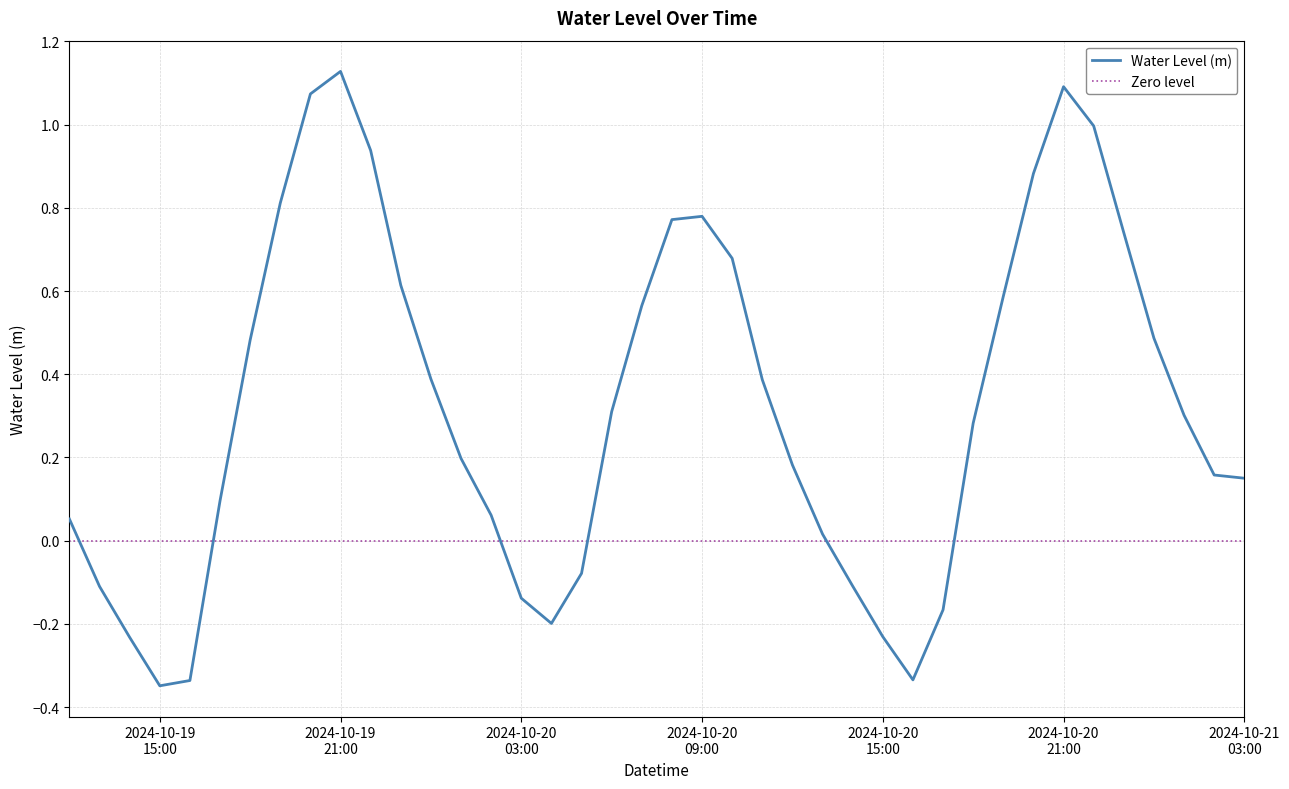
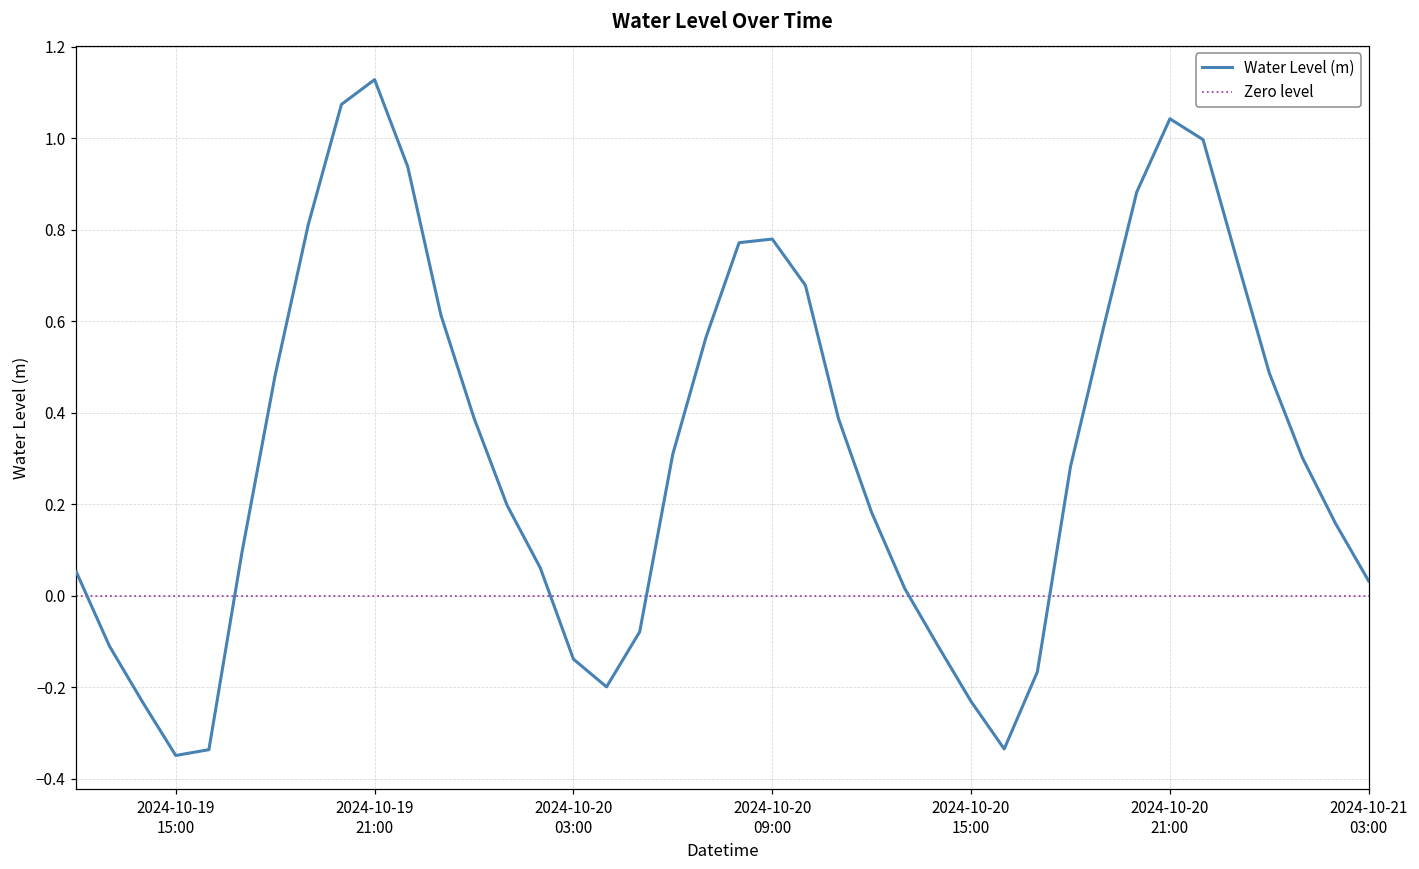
  {
    "2024-10-19 15:00": -0.35,
    "2024-10-19 21:00": 1.13,
    "2024-10-20 03:00": -0.14,
    "2024-10-20 09:00": 0.78,
    "2024-10-20 15:00": -0.23,
-   "2024-10-20 21:00": 1.09,
-   "2024-10-21 03:00": 0.15
+   "2024-10-20 21:00": 1.04,
+   "2024-10-21 03:00": 0.03
  }
